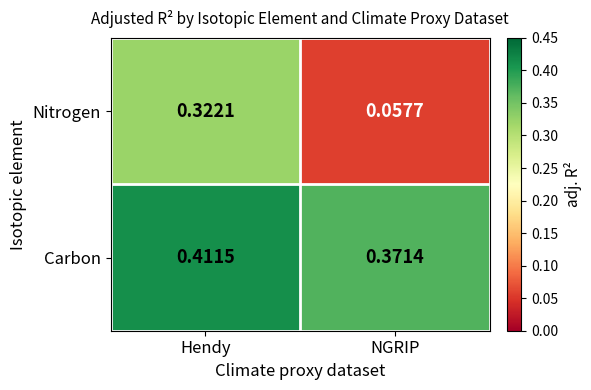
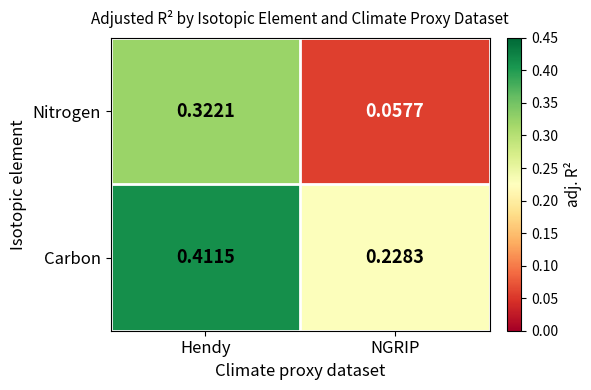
  {
    "Nitrogen": {
      "Hendy": 0.3221,
      "NGRIP": 0.0577
    },
    "Carbon": {
      "Hendy": 0.4115,
-     "NGRIP": 0.3714
+     "NGRIP": 0.2283
    }
  }
